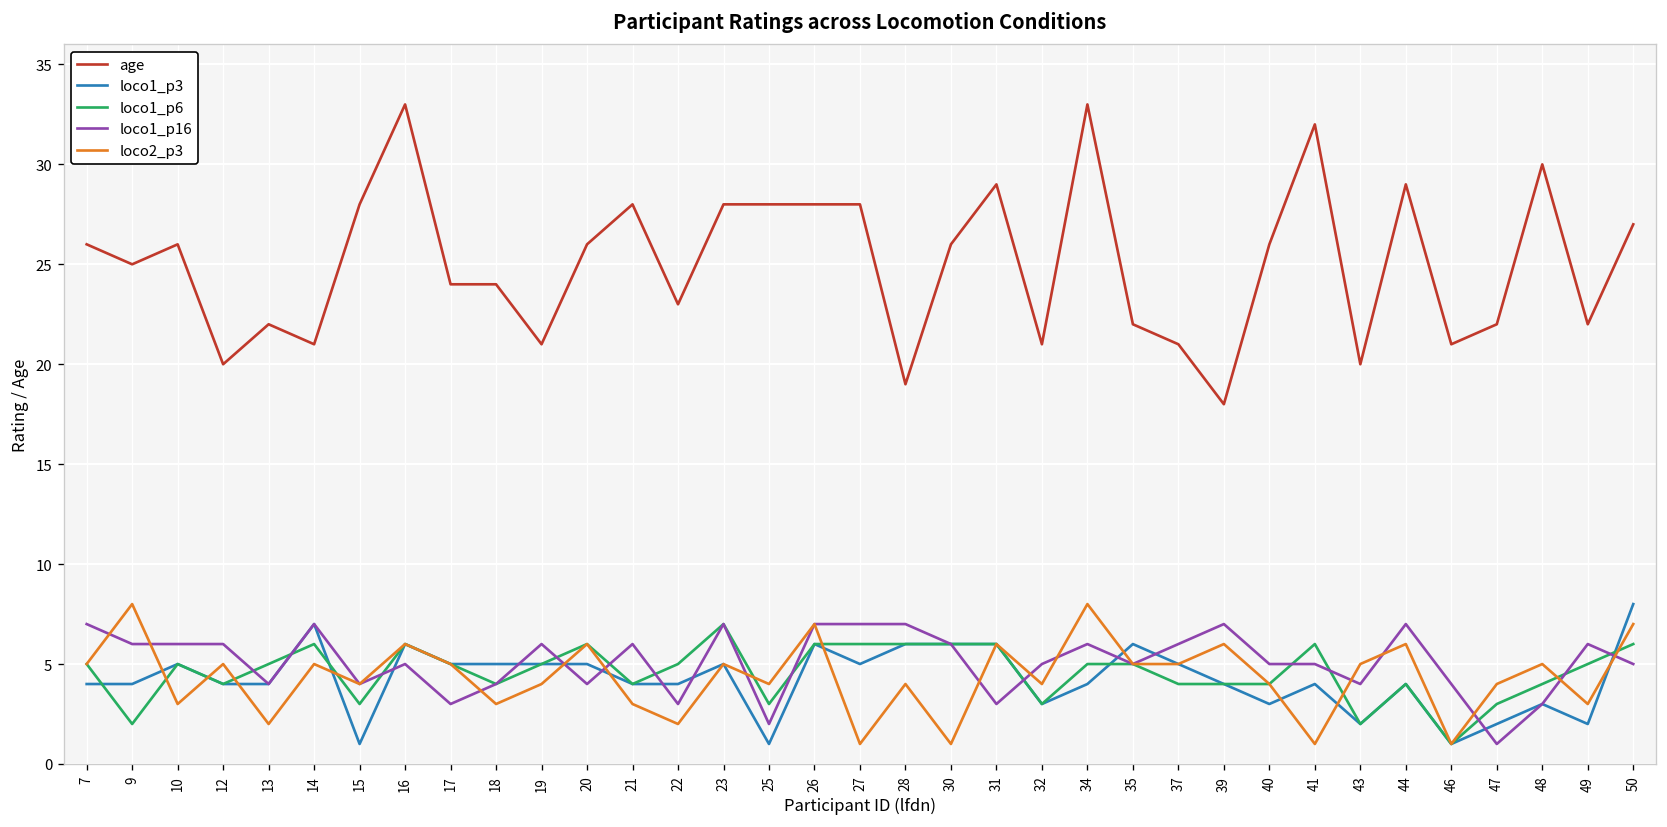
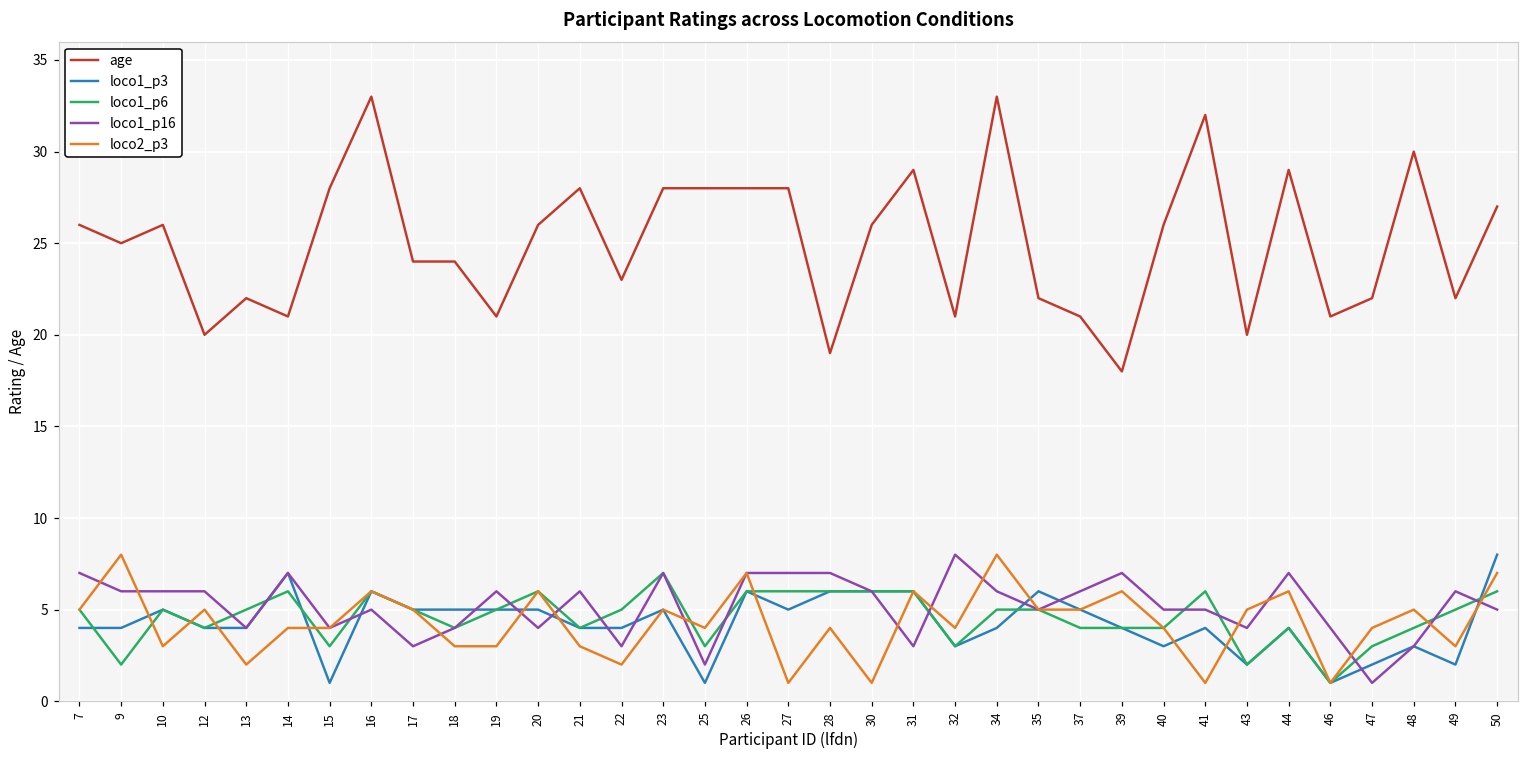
  {
    "age": {
      "7": 26,
      "9": 25,
      "10": 26,
      "12": 20,
      "13": 22,
      "14": 21,
      "15": 28,
      "16": 33,
      "17": 24,
      "18": 24,
      "19": 21,
      "20": 26,
      "21": 28,
      "22": 23,
      "23": 28,
      "25": 28,
      "26": 28,
      "27": 28,
      "28": 19,
      "30": 26,
      "31": 29,
      "32": 21,
      "34": 33,
      "35": 22,
      "37": 21,
      "39": 18,
      "40": 26,
      "41": 32,
      "43": 20,
      "44": 29,
      "46": 21,
      "47": 22,
      "48": 30,
      "49": 22,
      "50": 27
    },
    "loco1_p3": {
      "7": 4,
      "9": 4,
      "15": 1,
      "18": 5,
      "20": 5,
      "22": 4,
      "25": 1,
      "27": 5,
      "34": 4,
      "35": 6,
      "40": 3,
      "41": 4,
      "47": 2,
      "49": 2,
      "50": 8
    },
    "loco1_p6": {
      "9": 2,
      "13": 5,
      "14": 6,
      "15": 3,
      "22": 5,
      "25": 3,
      "27": 6,
      "34": 5,
      "37": 4,
      "41": 6,
      "47": 3,
      "48": 4,
      "49": 5,
      "50": 6
    },
    "loco1_p16": {
      "7": 7,
      "9": 6,
      "10": 6,
      "12": 6,
      "16": 5,
      "17": 3,
      "19": 6,
      "20": 4,
      "21": 6,
      "22": 3,
      "25": 2,
      "27": 7,
      "28": 7,
      "31": 3,
-     "32": 5,
+     "32": 8,
      "34": 6,
      "37": 6,
      "39": 7,
      "40": 5,
      "41": 5,
      "43": 4,
      "44": 7,
      "46": 4,
      "47": 1,
      "49": 6,
      "50": 5
    },
    "loco2_p3": {
      "9": 8,
      "10": 3,
      "12": 5,
      "13": 2,
-     "14": 5,
+     "14": 4,
      "18": 3,
-     "19": 4,
+     "19": 3,
      "21": 3,
      "22": 2,
      "25": 4,
      "27": 1,
      "28": 4,
      "30": 1,
      "32": 4,
      "34": 8,
      "39": 6,
      "41": 1,
      "43": 5,
      "44": 6,
      "47": 4,
      "48": 5,
      "49": 3,
      "50": 7
    }
  }
